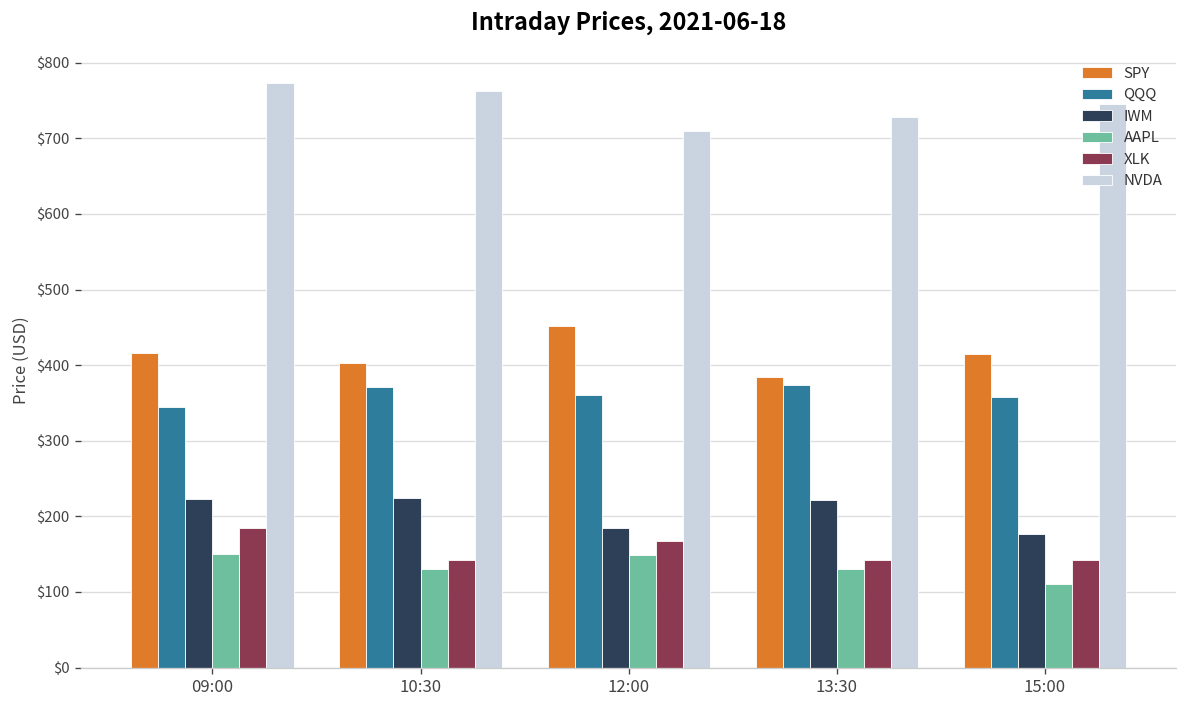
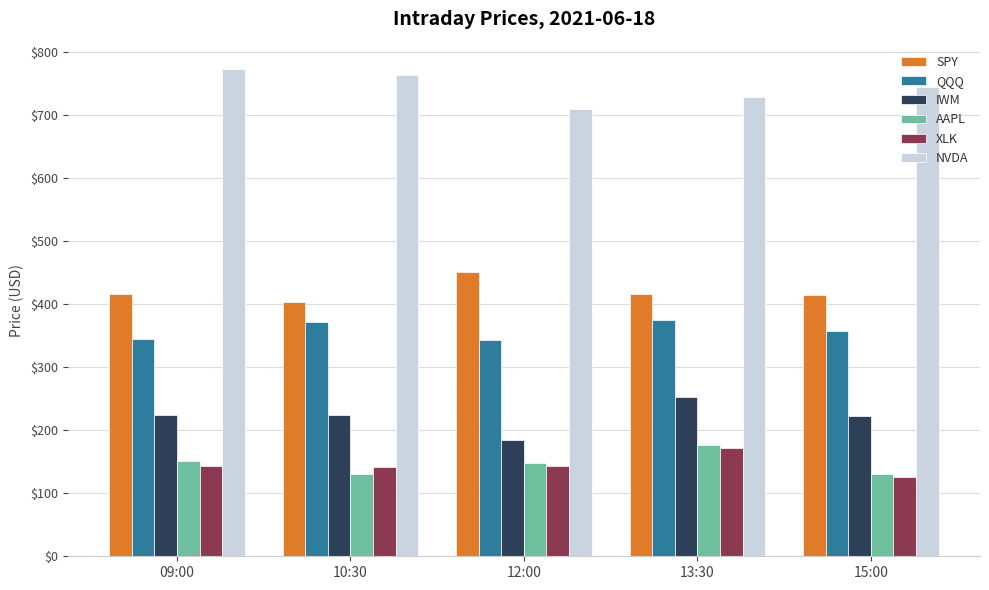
  {
    "SPY": {
      "09:00": "$420",
      "10:30": "$400",
      "12:00": "$450",
-     "13:30": "$380",
+     "13:30": "$420",
      "15:00": "$410"
    },
    "QQQ": {
      "09:00": "$340",
      "10:30": "$370",
-     "12:00": "$360",
+     "12:00": "$340",
      "13:30": "$370",
      "15:00": "$360"
    },
    "IWM": {
      "09:00": "$220",
      "10:30": "$220",
      "12:00": "$180",
-     "13:30": "$220",
-     "15:00": "$180"
+     "13:30": "$250",
+     "15:00": "$220"
    },
    "AAPL": {
      "09:00": "$150",
      "10:30": "$130",
      "12:00": "$150",
-     "13:30": "$130",
-     "15:00": "$110"
+     "13:30": "$180",
+     "15:00": "$130"
    },
    "XLK": {
-     "09:00": "$180",
+     "09:00": "$140",
      "10:30": "$140",
-     "12:00": "$170",
-     "13:30": "$140",
-     "15:00": "$140"
+     "12:00": "$140",
+     "13:30": "$170",
+     "15:00": "$130"
    },
    "NVDA": {
      "09:00": "$770",
      "10:30": "$760",
      "12:00": "$710",
      "13:30": "$730",
      "15:00": "$740"
    }
  }
